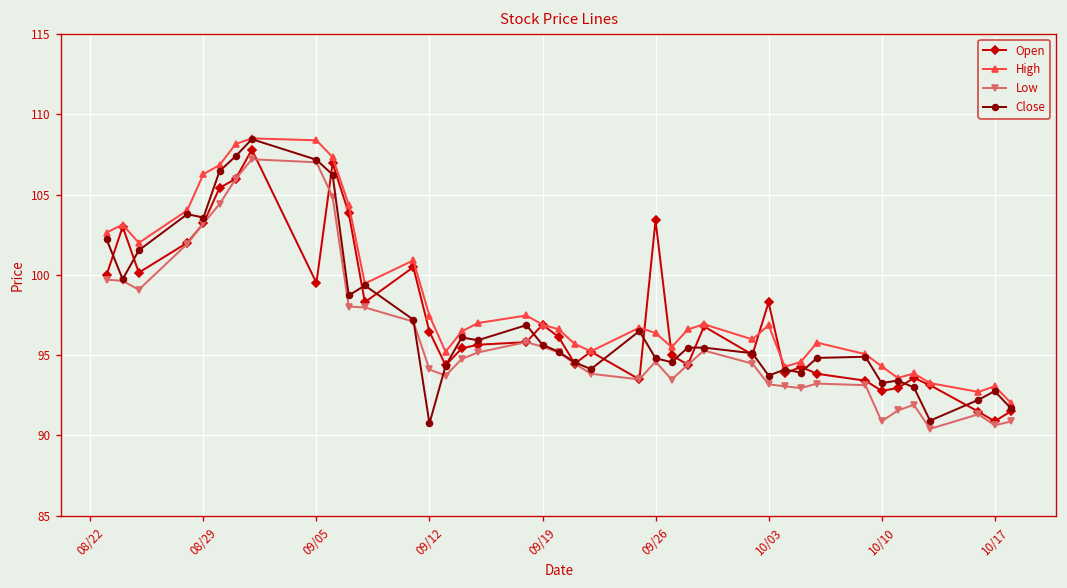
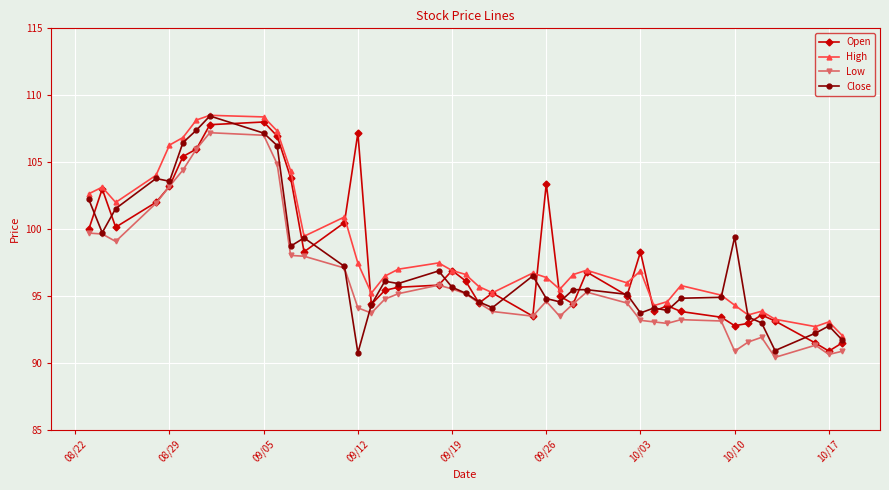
  {
    "Open": {
-     "09/05": 99.5,
-     "09/12": 96.5,
+     "09/05": 108.0,
+     "09/12": 107.2,
      "09/26": 103.4,
      "10/03": 98.3,
      "10/10": 92.8,
      "10/17": 90.9
    },
    "Close": {
      "08/29": 103.6,
      "09/12": 90.8,
      "09/26": 94.8,
      "10/03": 93.7,
-     "10/10": 93.3,
+     "10/10": 99.4,
      "10/17": 92.8
    }
  }
